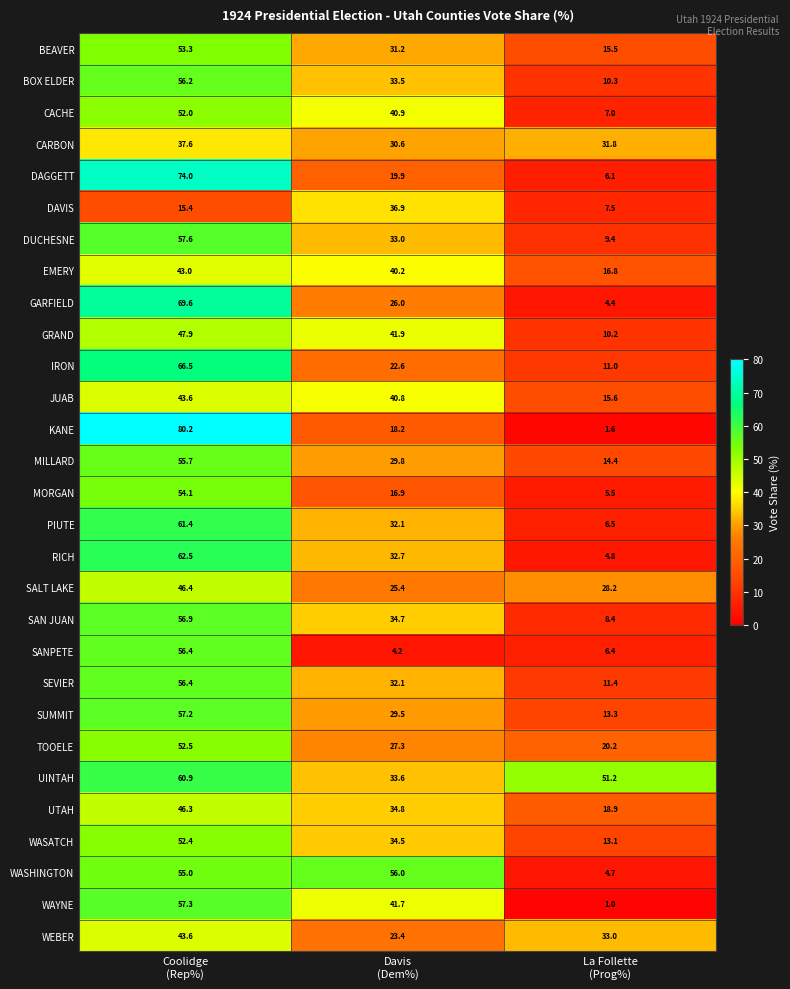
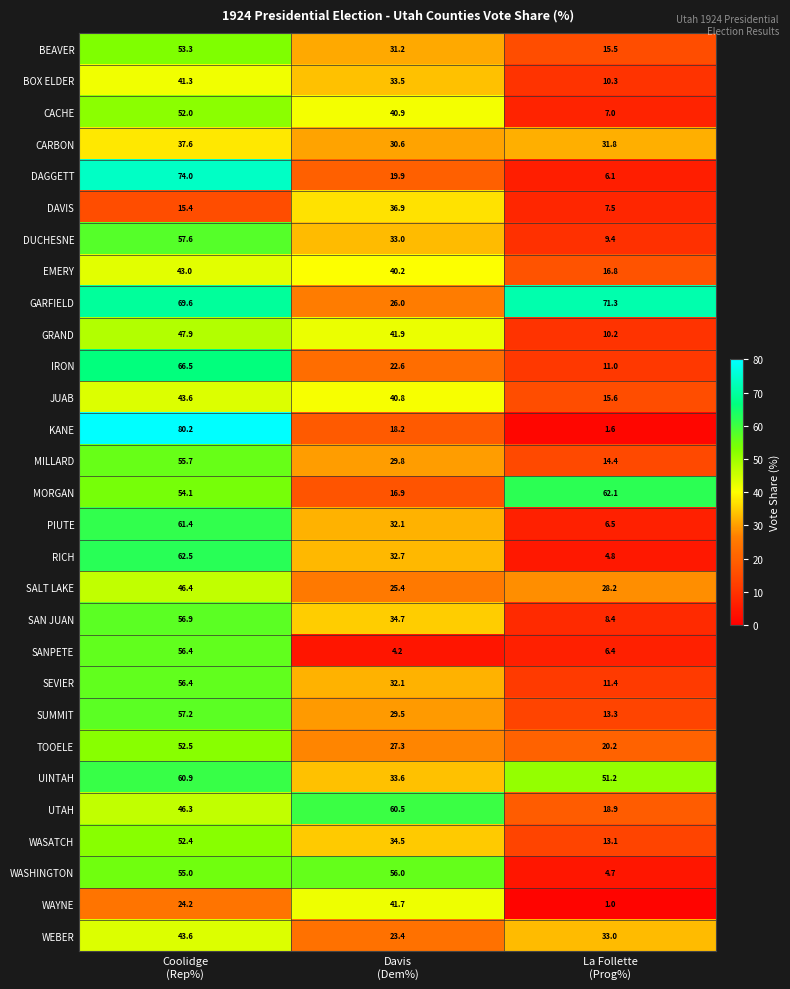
  {
    "BEAVER": {
      "Coolidge (Rep%)": 53.3,
      "Davis (Dem%)": 31.2,
      "La Follette (Prog%)": 15.5
    },
    "BOX ELDER": {
-     "Coolidge (Rep%)": 56.2,
+     "Coolidge (Rep%)": 41.3,
      "Davis (Dem%)": 33.5,
      "La Follette (Prog%)": 10.3
    },
    "CACHE": {
      "Coolidge (Rep%)": 52.0,
      "Davis (Dem%)": 40.9,
      "La Follette (Prog%)": 7.0
    },
    "CARBON": {
      "Coolidge (Rep%)": 37.6,
      "Davis (Dem%)": 30.6,
      "La Follette (Prog%)": 31.8
    },
    "DAGGETT": {
      "Coolidge (Rep%)": 74.0,
      "Davis (Dem%)": 19.9,
      "La Follette (Prog%)": 6.1
    },
    "DAVIS": {
      "Coolidge (Rep%)": 15.4,
      "Davis (Dem%)": 36.9,
      "La Follette (Prog%)": 7.5
    },
    "DUCHESNE": {
      "Coolidge (Rep%)": 57.6,
      "Davis (Dem%)": 33.0,
      "La Follette (Prog%)": 9.4
    },
    "EMERY": {
      "Coolidge (Rep%)": 43.0,
      "Davis (Dem%)": 40.2,
      "La Follette (Prog%)": 16.8
    },
    "GARFIELD": {
      "Coolidge (Rep%)": 69.6,
      "Davis (Dem%)": 26.0,
-     "La Follette (Prog%)": 4.4
+     "La Follette (Prog%)": 71.3
    },
    "GRAND": {
      "Coolidge (Rep%)": 47.9,
      "Davis (Dem%)": 41.9,
      "La Follette (Prog%)": 10.2
    },
    "IRON": {
      "Coolidge (Rep%)": 66.5,
      "Davis (Dem%)": 22.6,
      "La Follette (Prog%)": 11.0
    },
    "JUAB": {
      "Coolidge (Rep%)": 43.6,
      "Davis (Dem%)": 40.8,
      "La Follette (Prog%)": 15.6
    },
    "KANE": {
      "Coolidge (Rep%)": 80.2,
      "Davis (Dem%)": 18.2,
      "La Follette (Prog%)": 1.6
    },
    "MILLARD": {
      "Coolidge (Rep%)": 55.7,
      "Davis (Dem%)": 29.8,
      "La Follette (Prog%)": 14.4
    },
    "MORGAN": {
      "Coolidge (Rep%)": 54.1,
      "Davis (Dem%)": 16.9,
-     "La Follette (Prog%)": 5.5
+     "La Follette (Prog%)": 62.1
    },
    "PIUTE": {
      "Coolidge (Rep%)": 61.4,
      "Davis (Dem%)": 32.1,
      "La Follette (Prog%)": 6.5
    },
    "RICH": {
      "Coolidge (Rep%)": 62.5,
      "Davis (Dem%)": 32.7,
      "La Follette (Prog%)": 4.8
    },
    "SALT LAKE": {
      "Coolidge (Rep%)": 46.4,
      "Davis (Dem%)": 25.4,
      "La Follette (Prog%)": 28.2
    },
    "SAN JUAN": {
      "Coolidge (Rep%)": 56.9,
      "Davis (Dem%)": 34.7,
      "La Follette (Prog%)": 8.4
    },
    "SANPETE": {
      "Coolidge (Rep%)": 56.4,
      "Davis (Dem%)": 4.2,
      "La Follette (Prog%)": 6.4
    },
    "SEVIER": {
      "Coolidge (Rep%)": 56.4,
      "Davis (Dem%)": 32.1,
      "La Follette (Prog%)": 11.4
    },
    "SUMMIT": {
      "Coolidge (Rep%)": 57.2,
      "Davis (Dem%)": 29.5,
      "La Follette (Prog%)": 13.3
    },
    "TOOELE": {
      "Coolidge (Rep%)": 52.5,
      "Davis (Dem%)": 27.3,
      "La Follette (Prog%)": 20.2
    },
    "UINTAH": {
      "Coolidge (Rep%)": 60.9,
      "Davis (Dem%)": 33.6,
      "La Follette (Prog%)": 51.2
    },
    "UTAH": {
      "Coolidge (Rep%)": 46.3,
-     "Davis (Dem%)": 34.8,
+     "Davis (Dem%)": 60.5,
      "La Follette (Prog%)": 18.9
    },
    "WASATCH": {
      "Coolidge (Rep%)": 52.4,
      "Davis (Dem%)": 34.5,
      "La Follette (Prog%)": 13.1
    },
    "WASHINGTON": {
      "Coolidge (Rep%)": 55.0,
      "Davis (Dem%)": 56.0,
      "La Follette (Prog%)": 4.7
    },
    "WAYNE": {
-     "Coolidge (Rep%)": 57.3,
+     "Coolidge (Rep%)": 24.2,
      "Davis (Dem%)": 41.7,
      "La Follette (Prog%)": 1.0
    },
    "WEBER": {
      "Coolidge (Rep%)": 43.6,
      "Davis (Dem%)": 23.4,
      "La Follette (Prog%)": 33.0
    }
  }
